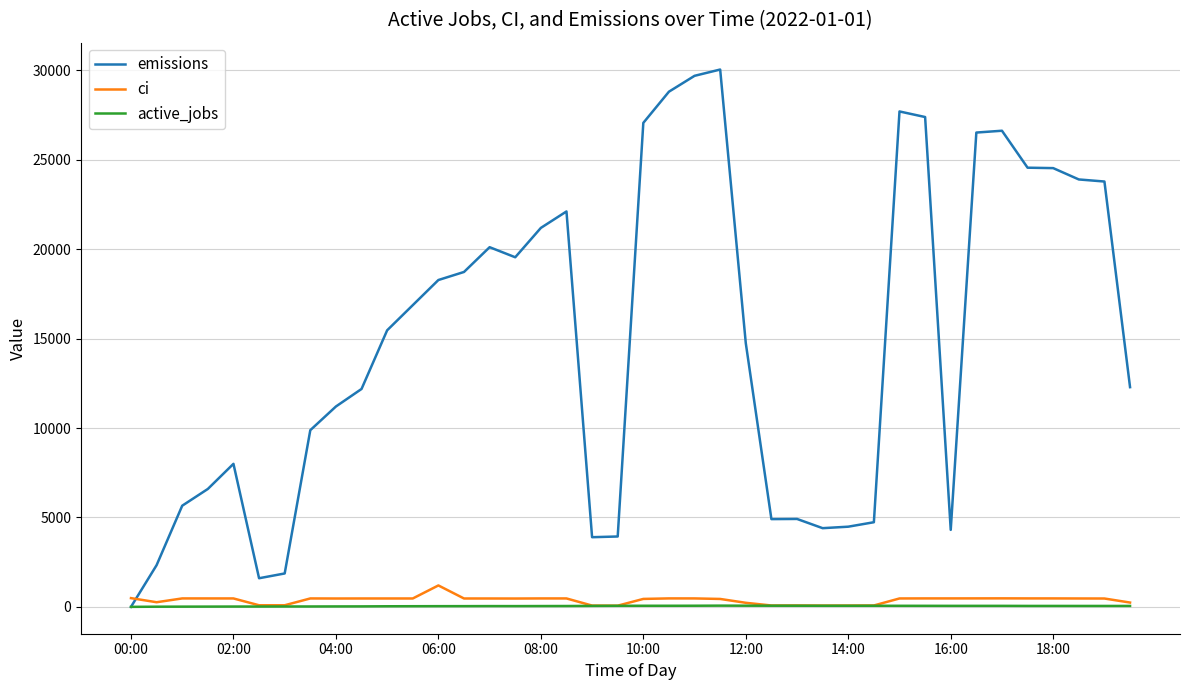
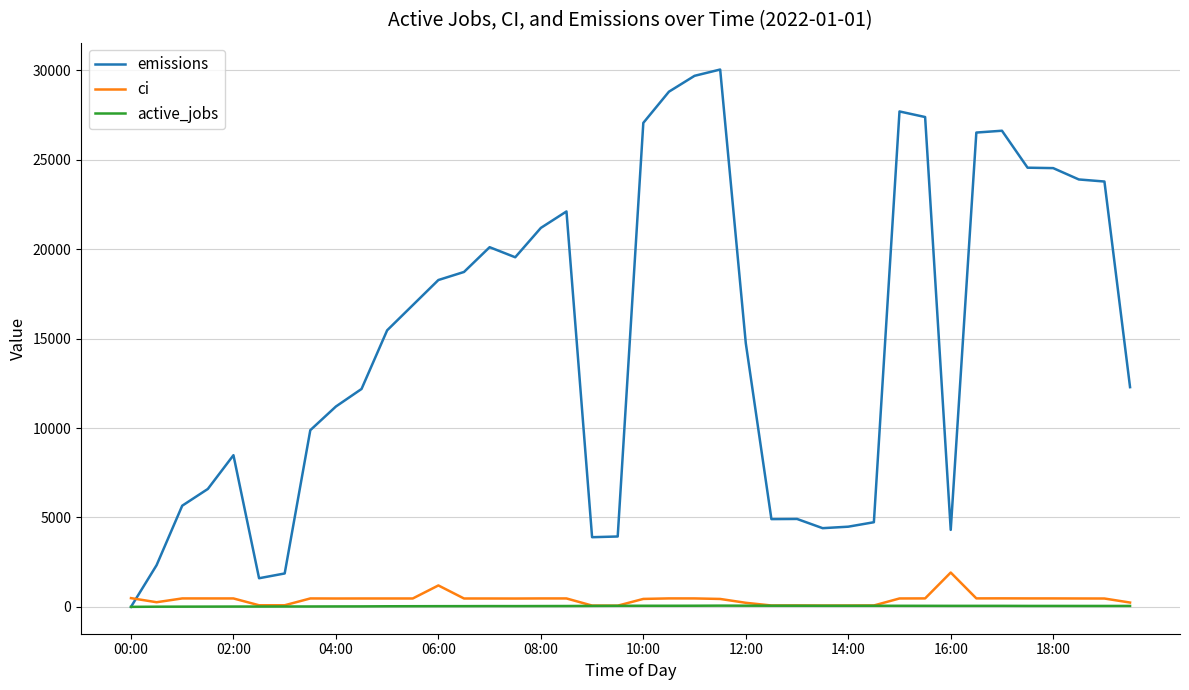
  {
    "emissions": {
-     "02:00": 8000,
+     "02:00": 8500,
      "04:00": 11200,
      "06:00": 18300,
      "08:00": 21200,
      "10:00": 27100,
      "12:00": 14700,
      "14:00": 4500,
      "16:00": 4300,
      "18:00": 24500
    },
    "ci": {
      "00:00": 500,
      "02:00": 500,
      "04:00": 500,
      "06:00": 1200,
      "08:00": 500,
      "10:00": 400,
      "12:00": 200,
-     "16:00": 500,
+     "16:00": 1900,
      "18:00": 500
    },
    "active_jobs": {
      "02:00": 0,
      "04:00": 0,
      "06:00": 0,
      "08:00": 0,
      "10:00": 100,
      "12:00": 100,
      "16:00": 100,
      "18:00": 100
    }
  }
